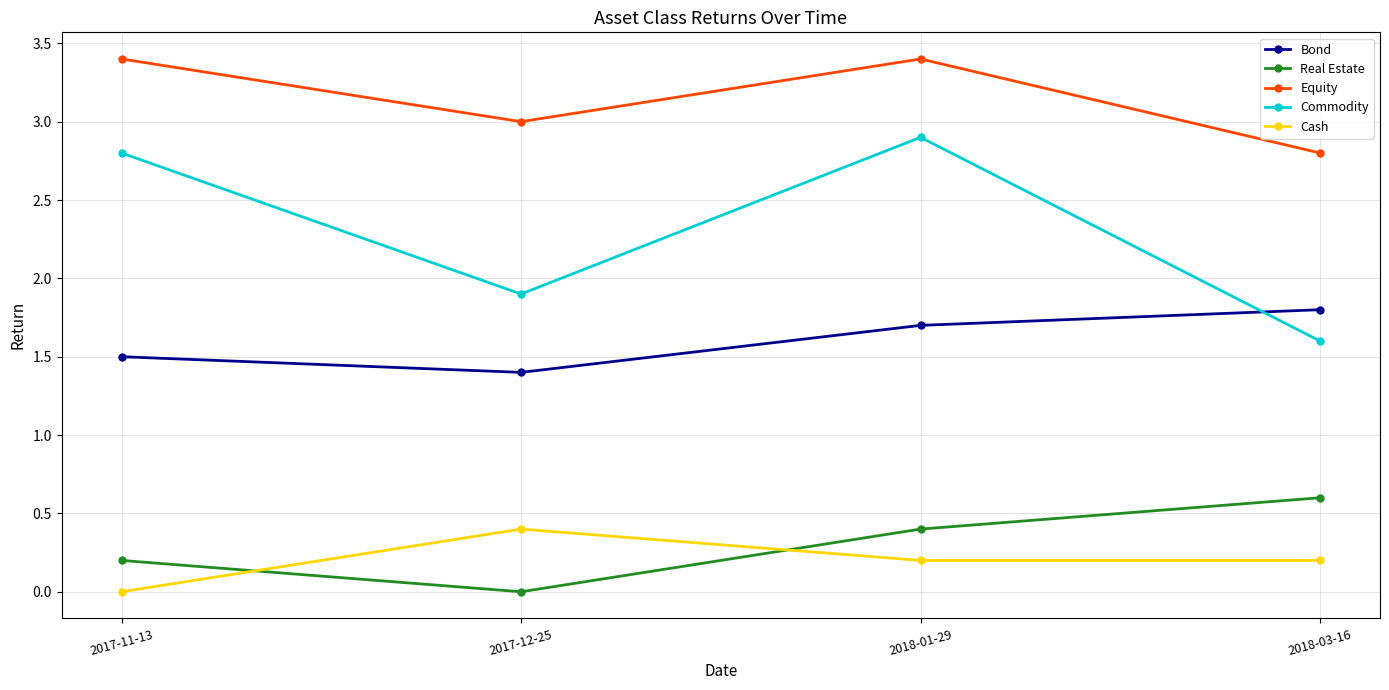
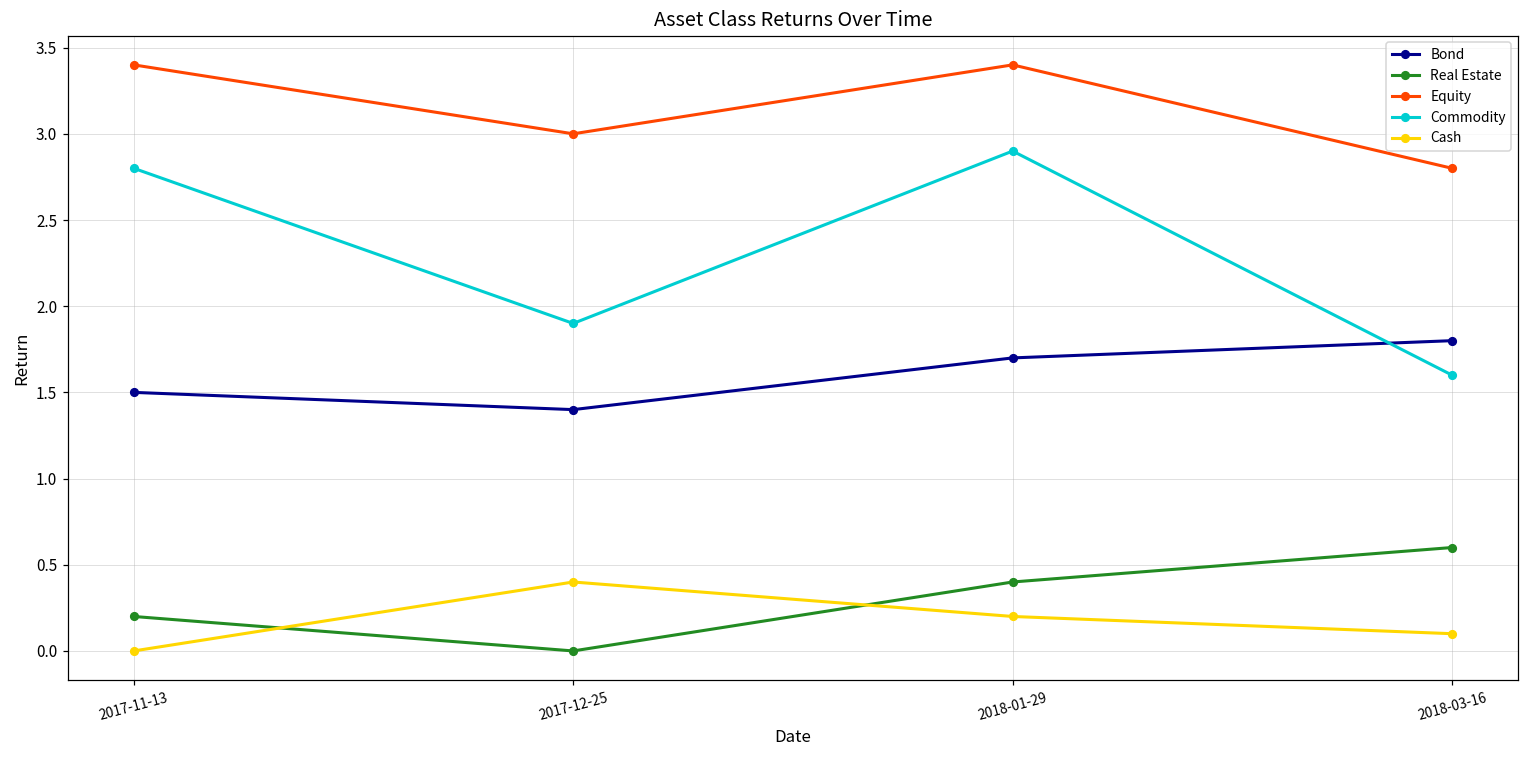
  {
    "Bond": {
      "2017-11-13": 1.5,
      "2017-12-25": 1.4,
      "2018-01-29": 1.7,
      "2018-03-16": 1.8
    },
    "Real Estate": {
      "2017-11-13": 0.2,
      "2017-12-25": 0.0,
      "2018-01-29": 0.4,
      "2018-03-16": 0.6
    },
    "Equity": {
      "2017-11-13": 3.4,
      "2017-12-25": 3.0,
      "2018-01-29": 3.4,
      "2018-03-16": 2.8
    },
    "Commodity": {
      "2017-11-13": 2.8,
      "2017-12-25": 1.9,
      "2018-01-29": 2.9,
      "2018-03-16": 1.6
    },
    "Cash": {
      "2017-11-13": 0.0,
      "2017-12-25": 0.4,
      "2018-01-29": 0.2,
-     "2018-03-16": 0.2
+     "2018-03-16": 0.1
    }
  }
